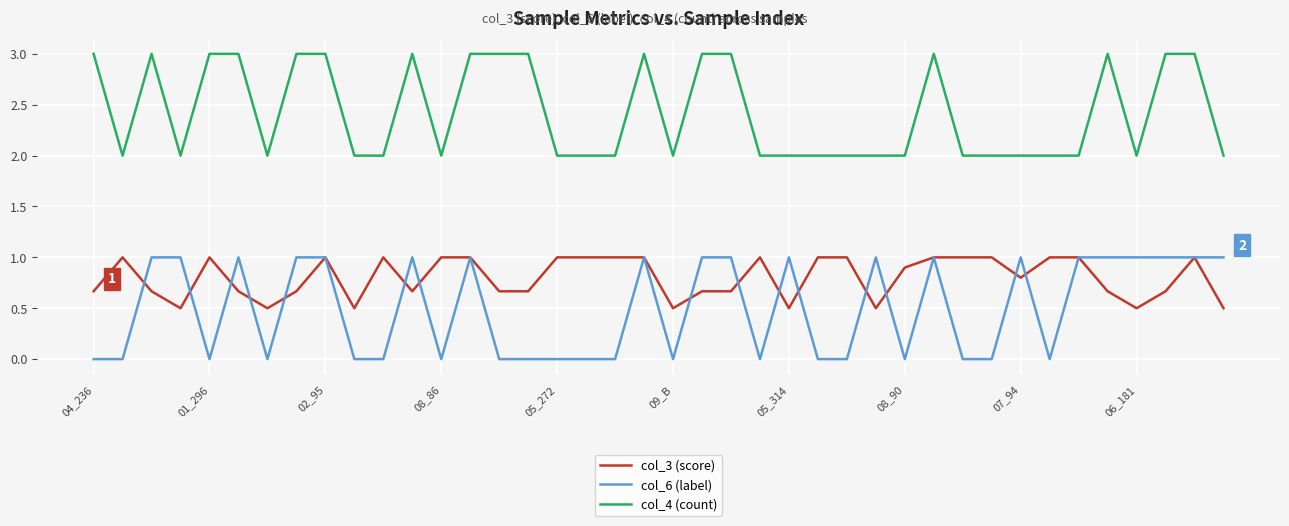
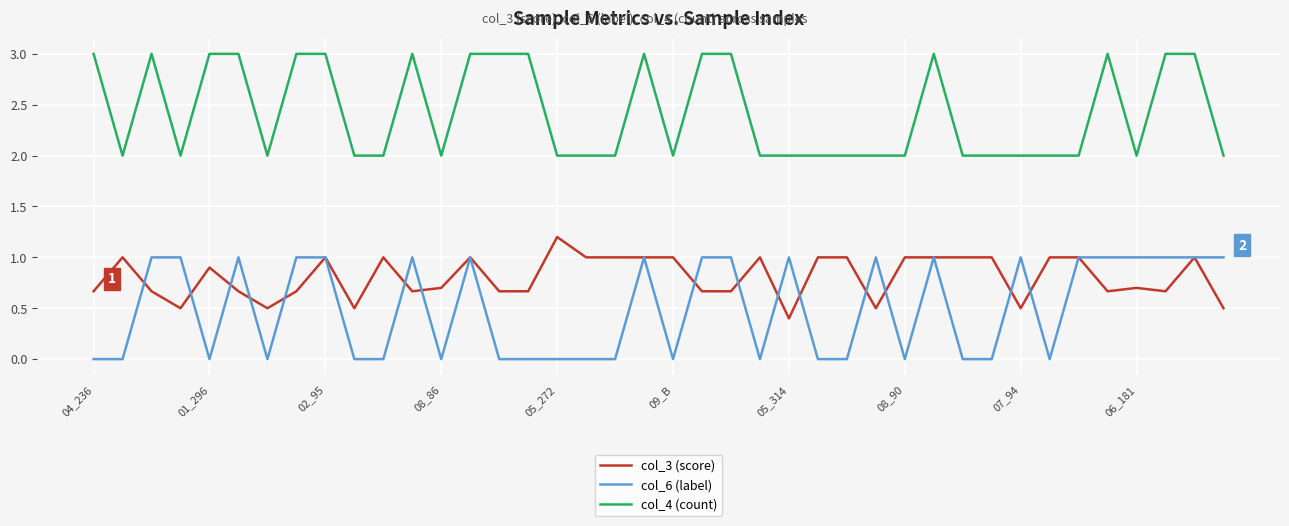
  {
    "col_3 (score)": {
-     "01_296": 1.0,
-     "08_86": 1.0,
-     "05_272": 1.0,
-     "09_B": 0.5,
-     "05_314": 0.5,
-     "08_90": 0.9,
-     "07_94": 0.8,
-     "06_181": 0.5
+     "01_296": 0.9,
+     "08_86": 0.7,
+     "05_272": 1.2,
+     "09_B": 1.0,
+     "05_314": 0.4,
+     "08_90": 1.0,
+     "07_94": 0.5,
+     "06_181": 0.7
    },
    "col_6 (label)": {
      "04_236": 0.0,
      "01_296": 0.0,
      "08_86": 0.0,
      "05_272": 0.0,
      "09_B": 0.0,
      "05_314": 1.0,
      "08_90": 0.0,
      "07_94": 1.0,
      "06_181": 1.0
    },
    "col_4 (count)": {
      "04_236": 3.0,
      "01_296": 3.0,
      "02_95": 3.0,
      "08_86": 2.0,
      "05_272": 2.0,
      "09_B": 2.0,
      "05_314": 2.0,
      "08_90": 2.0,
      "07_94": 2.0,
      "06_181": 2.0
    }
  }
